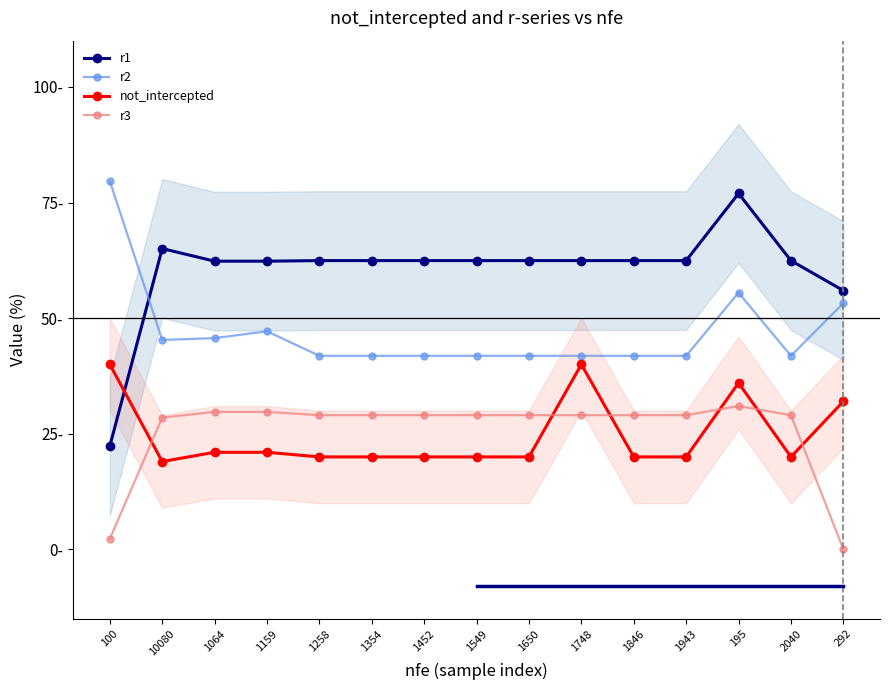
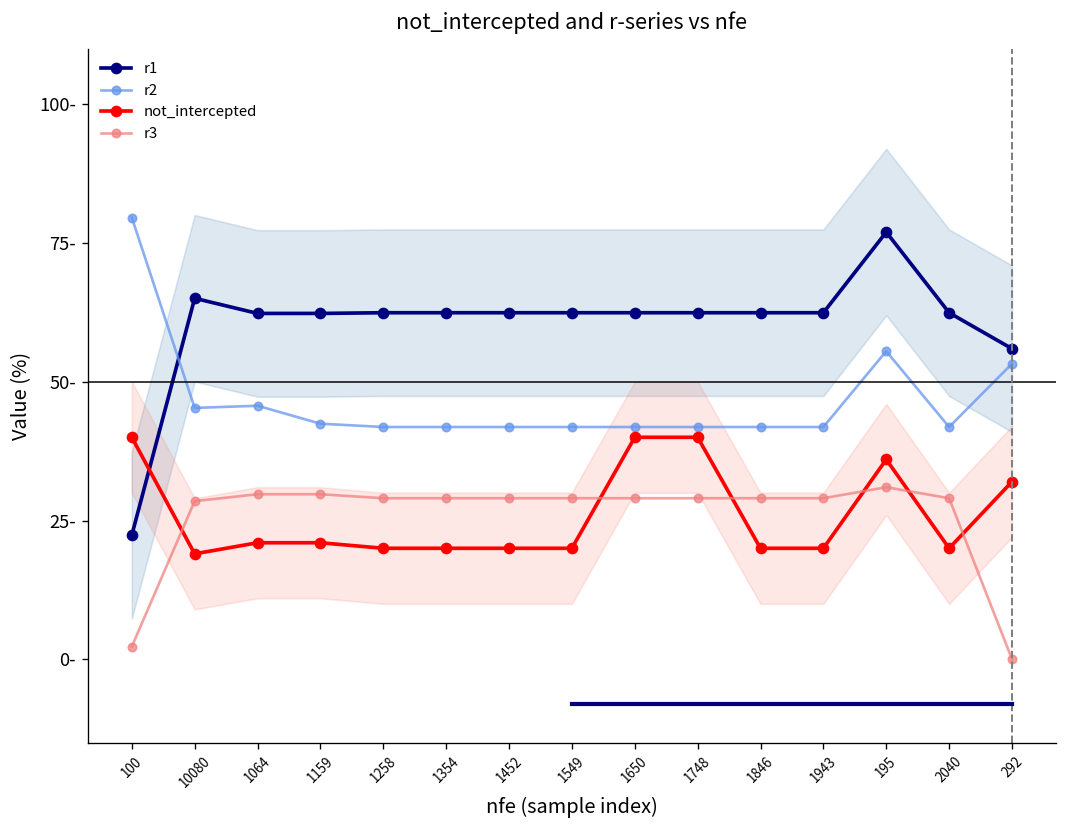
  {
    "r2": {
      "100": "80-",
      "10080": "45-",
      "1064": "46-",
-     "1159": "47-",
+     "1159": "42-",
      "1258": "42-",
      "1354": "42-",
      "1452": "42-",
      "1549": "42-",
      "1650": "42-",
      "1748": "42-",
      "1846": "42-",
      "1943": "42-",
      "195": "56-",
      "2040": "42-",
      "292": "53-"
    },
    "not_intercepted": {
      "100": "40-",
      "10080": "19-",
      "1064": "21-",
      "1159": "21-",
      "1258": "20-",
      "1354": "20-",
      "1452": "20-",
      "1549": "20-",
-     "1650": "20-",
+     "1650": "40-",
      "1748": "40-",
      "1846": "20-",
      "1943": "20-",
      "195": "36-",
      "2040": "20-",
      "292": "32-"
    }
  }
